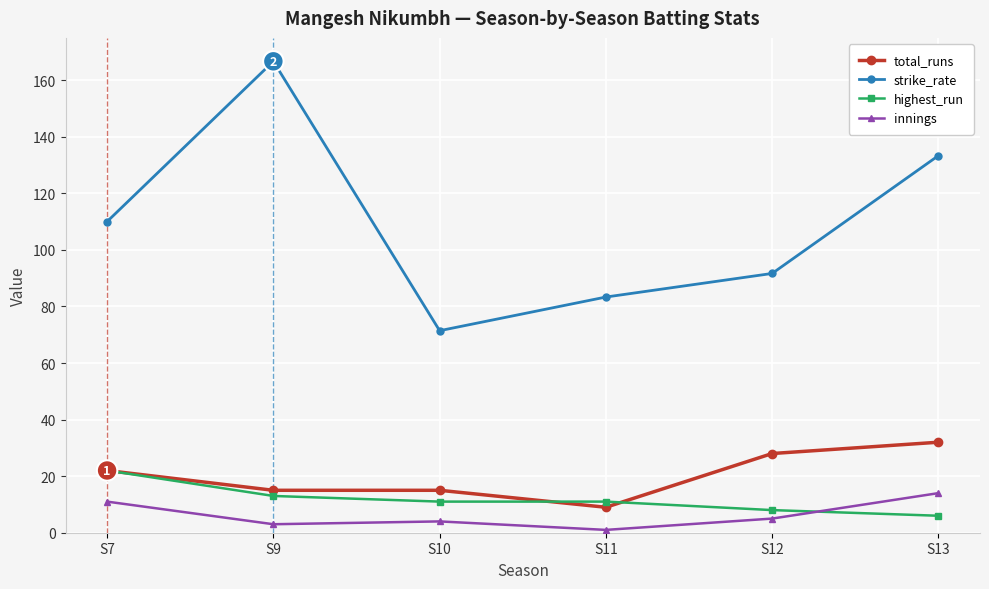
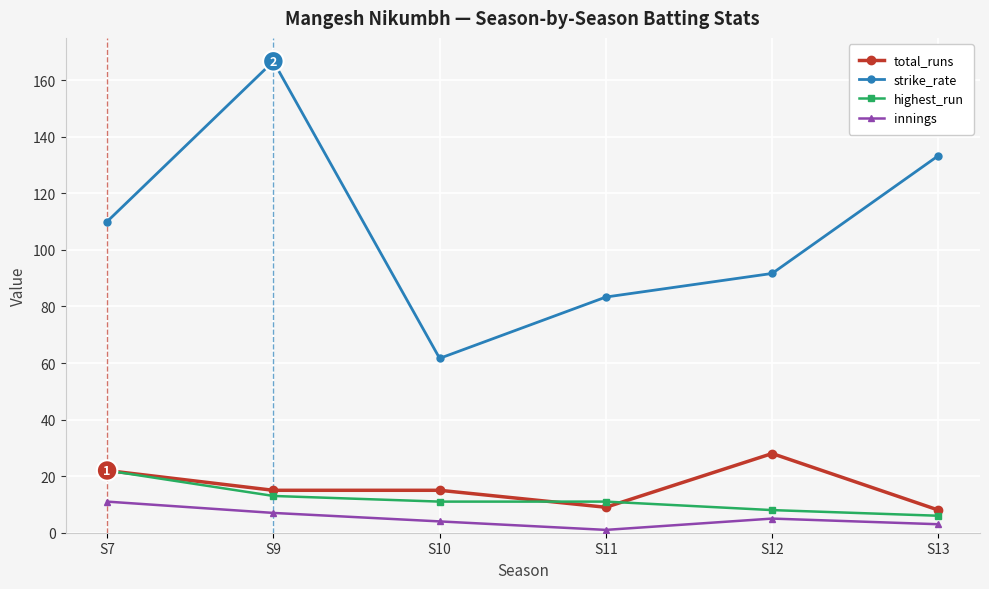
  {
    "total_runs": {
      "S9": 15,
      "S10": 15,
      "S11": 9,
      "S12": 28,
-     "S13": 32
+     "S13": 8
    },
    "strike_rate": {
      "S7": 110,
-     "S10": 71,
+     "S10": 62,
      "S11": 83,
      "S12": 92,
      "S13": 133
    },
    "highest_run": {
      "S9": 13,
      "S10": 11,
      "S11": 11,
      "S12": 8,
      "S13": 6
    },
    "innings": {
      "S7": 11,
-     "S9": 3,
+     "S9": 7,
      "S10": 4,
      "S11": 1,
      "S12": 5,
-     "S13": 14
+     "S13": 3
    }
  }
